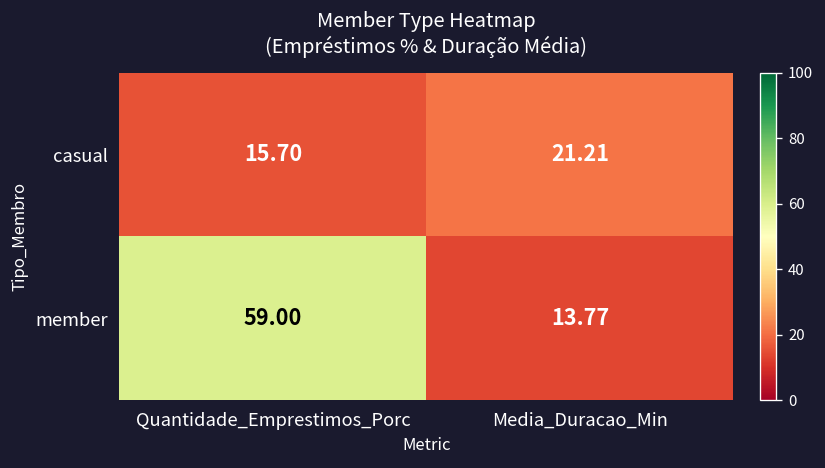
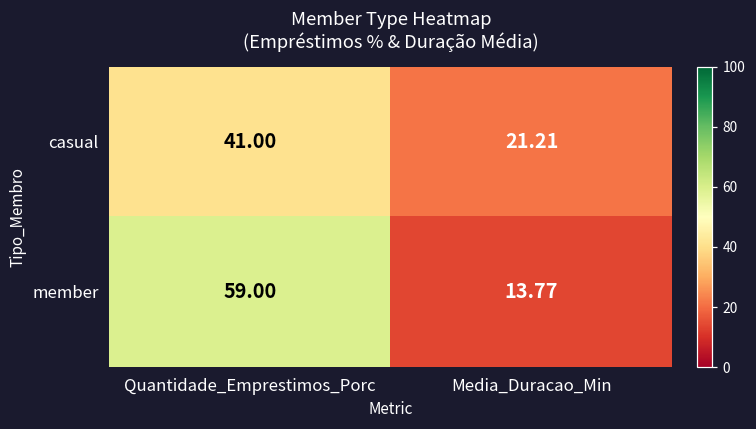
  {
    "casual": {
-     "Quantidade_Emprestimos_Porc": 15.70,
+     "Quantidade_Emprestimos_Porc": 41.00,
      "Media_Duracao_Min": 21.21
    },
    "member": {
      "Quantidade_Emprestimos_Porc": 59.00,
      "Media_Duracao_Min": 13.77
    }
  }
